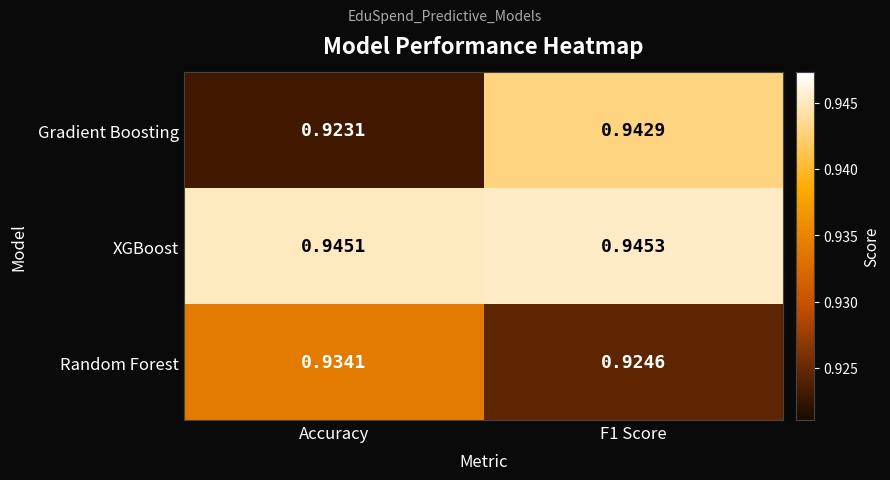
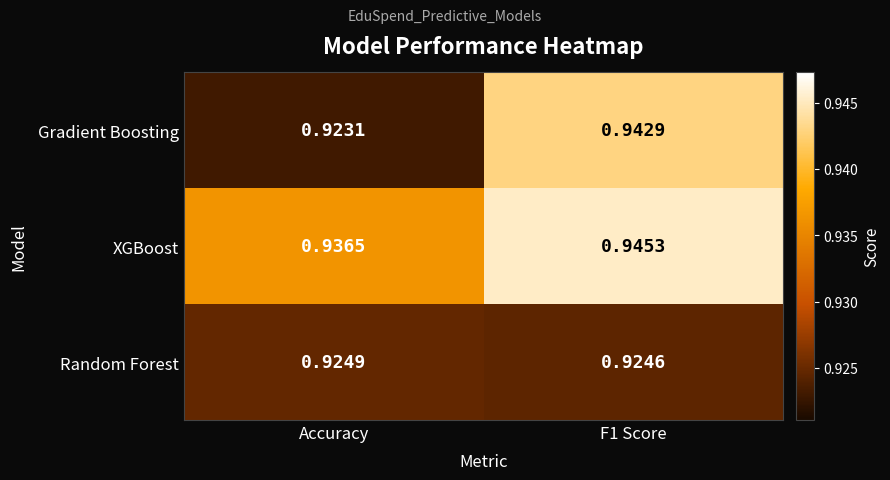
  {
    "Gradient Boosting": {
      "Accuracy": 0.9231,
      "F1 Score": 0.9429
    },
    "XGBoost": {
-     "Accuracy": 0.9451,
+     "Accuracy": 0.9365,
      "F1 Score": 0.9453
    },
    "Random Forest": {
-     "Accuracy": 0.9341,
+     "Accuracy": 0.9249,
      "F1 Score": 0.9246
    }
  }
